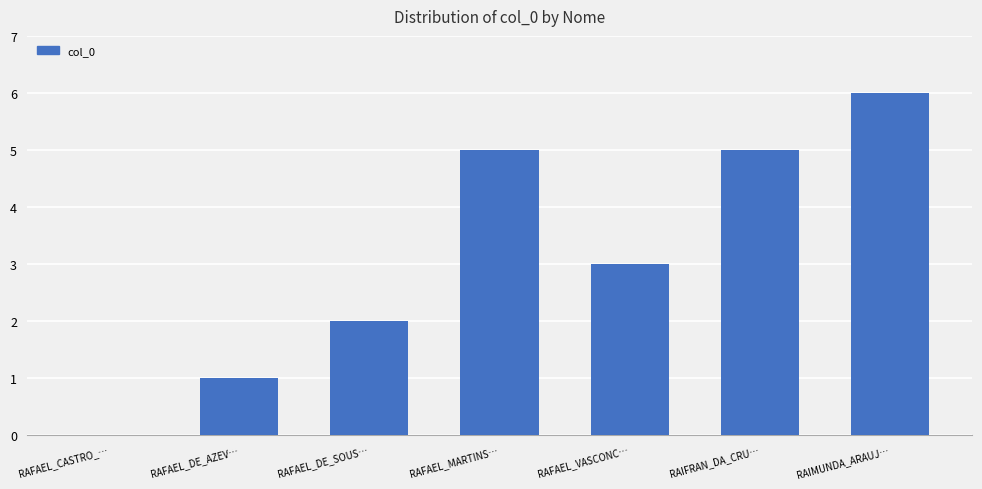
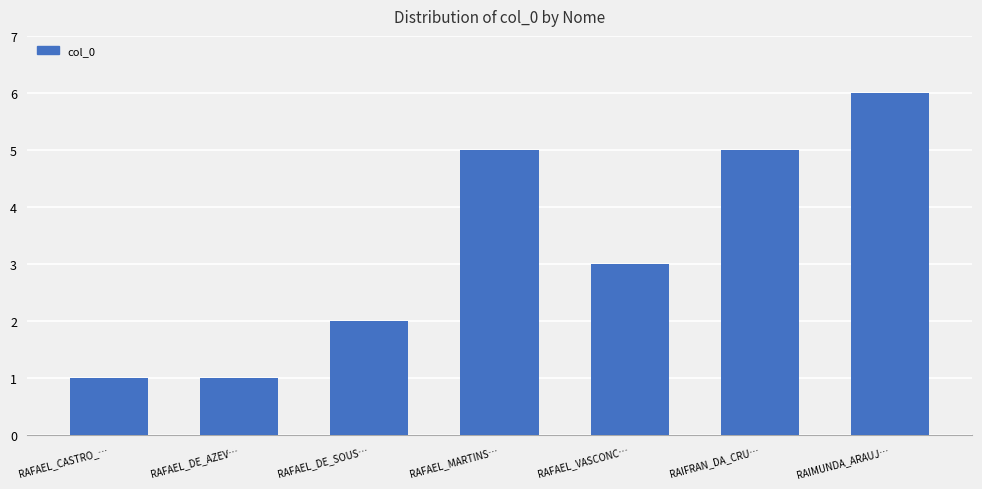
  {
-   "RAFAEL_CASTRO_…": 0,
+   "RAFAEL_CASTRO_…": 1,
    "RAFAEL_DE_AZEV…": 1,
    "RAFAEL_DE_SOUS…": 2,
    "RAFAEL_MARTINS…": 5,
    "RAFAEL_VASCONC…": 3,
    "RAIFRAN_DA_CRU…": 5,
    "RAIMUNDA_ARAUJ…": 6
  }
